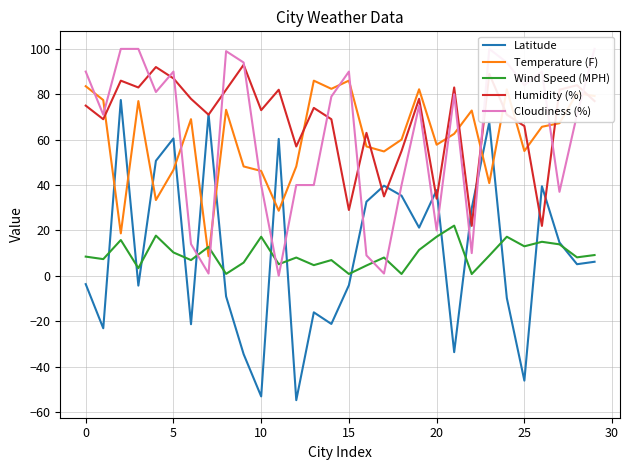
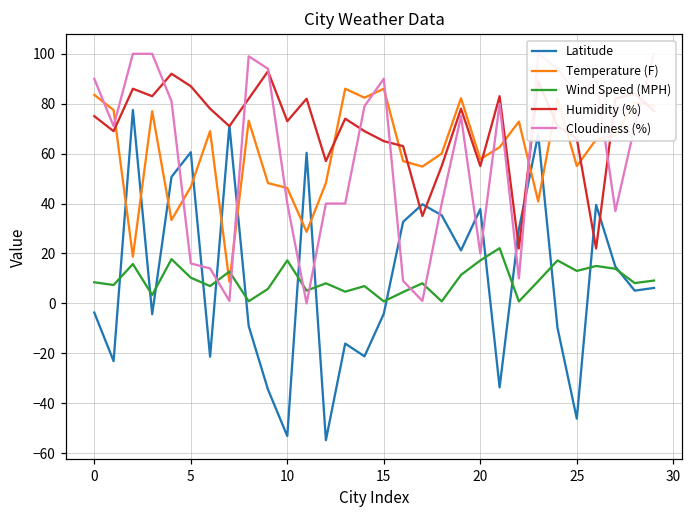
  {
    "Latitude": {
      "0": -4,
      "5": 61,
      "10": -53,
      "15": -4,
      "20": 38,
      "25": -46
    },
    "Temperature (F)": {
      "0": 84,
      "5": 47,
      "10": 46,
      "15": 86,
      "20": 58,
      "25": 55
    },
    "Wind Speed (MPH)": {
      "0": 8,
      "5": 10,
      "10": 17,
      "15": 1,
      "20": 17,
      "25": 13
    },
    "Humidity (%)": {
      "0": 75,
      "5": 87,
      "10": 73,
-     "15": 29,
-     "20": 34,
+     "15": 65,
+     "20": 55,
      "25": 66
    },
    "Cloudiness (%)": {
      "0": 90,
-     "5": 90,
+     "5": 16,
      "10": 40,
      "15": 90,
      "20": 20
    }
  }
